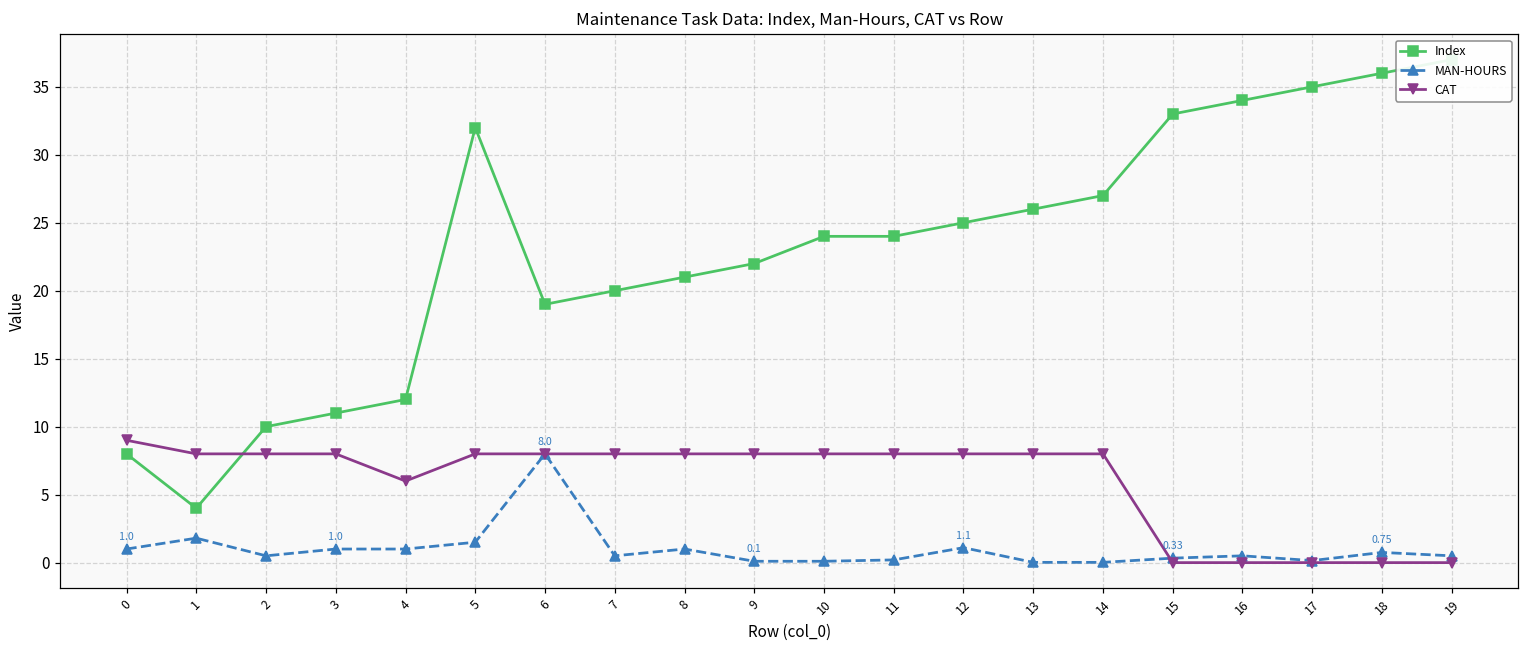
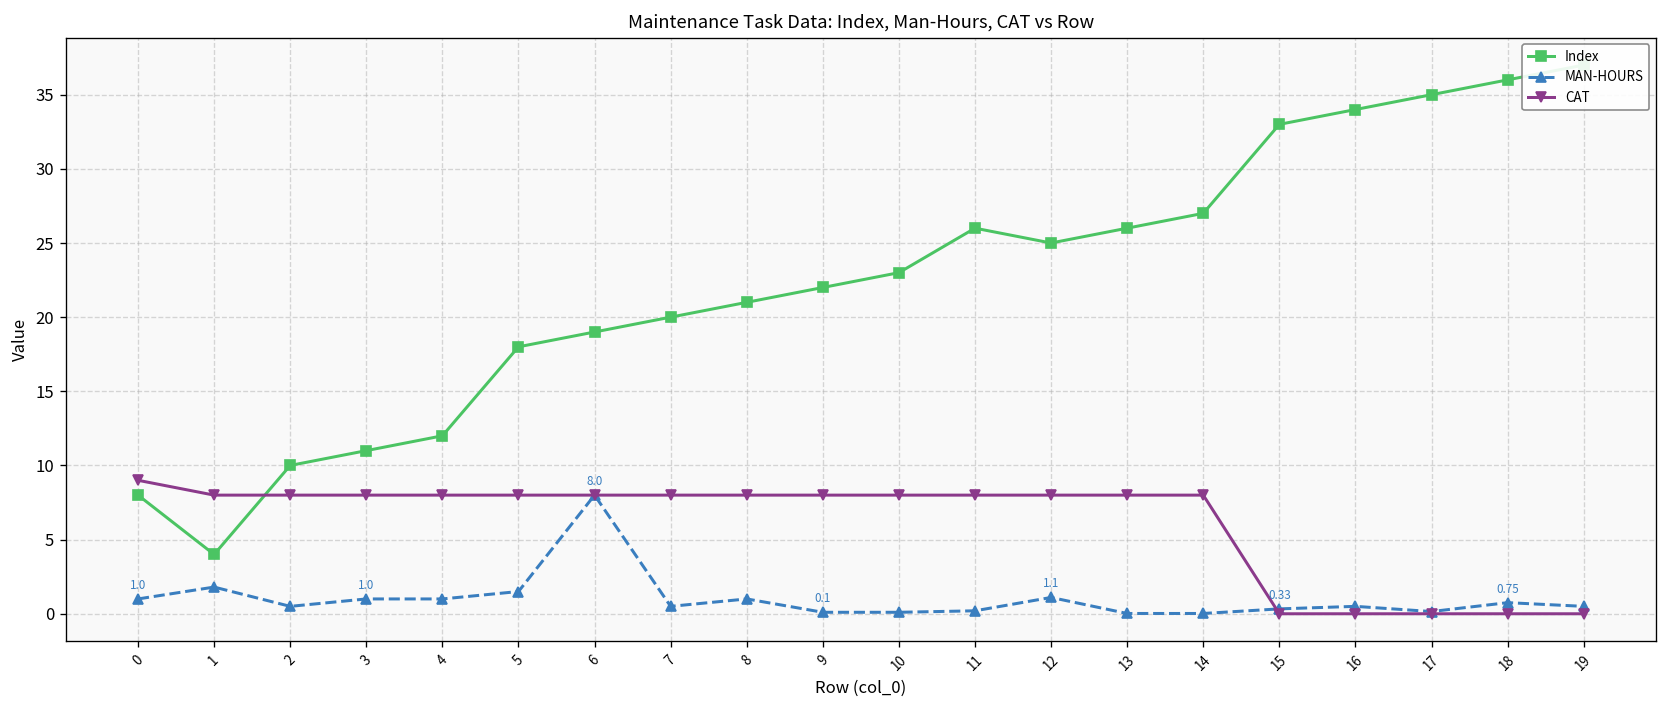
  {
    "Index": {
      "0": 8,
      "1": 4,
      "2": 10,
      "3": 11,
      "4": 12,
-     "5": 32,
+     "5": 18,
      "6": 19,
      "7": 20,
      "8": 21,
      "9": 22,
-     "10": 24,
-     "11": 24,
+     "10": 23,
+     "11": 26,
      "12": 25,
      "13": 26,
      "14": 27,
      "15": 33,
      "16": 34,
      "17": 35,
      "18": 36
    },
    "MAN-HOURS": {
      "0": 1.0,
      "3": 1.0,
      "9": 0.1,
      "12": 1.1,
      "15": 0.33,
      "18": 0.75
    },
    "CAT": {
      "0": 9,
      "1": 8,
      "2": 8,
      "3": 8,
-     "4": 6,
+     "4": 8,
      "5": 8,
      "7": 8,
      "8": 8,
      "9": 8,
      "10": 8,
      "11": 8,
      "12": 8,
      "13": 8,
      "14": 8,
      "15": 0,
      "16": 0,
      "18": 0,
      "19": 0
    }
  }
